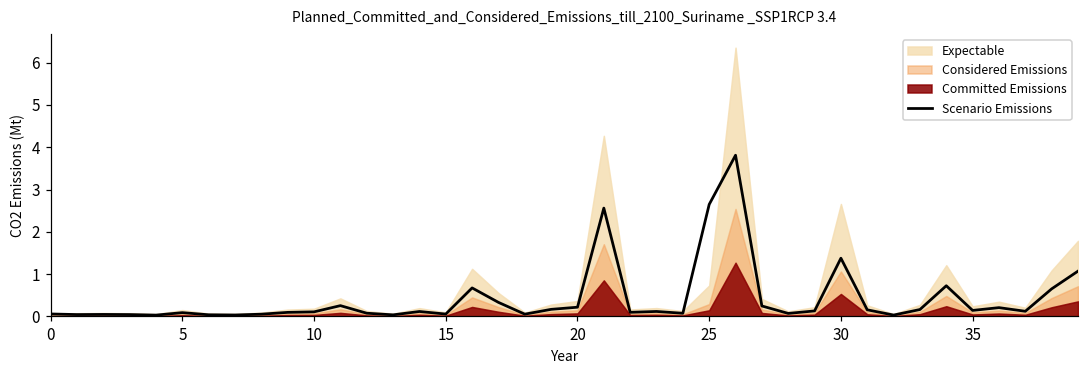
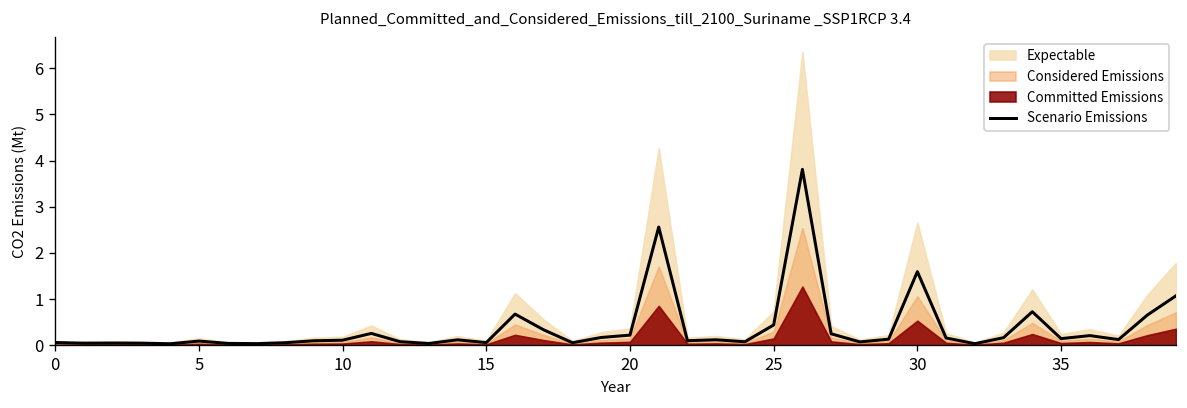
  {
    "Scenario Emissions": {
      "20": 0.2,
-     "25": 2.6,
-     "30": 1.4
+     "25": 0.4,
+     "30": 1.6
    },
    "Committed Emissions": {
      "20": 0.1,
      "25": 0.1,
      "30": 0.5
    }
  }
